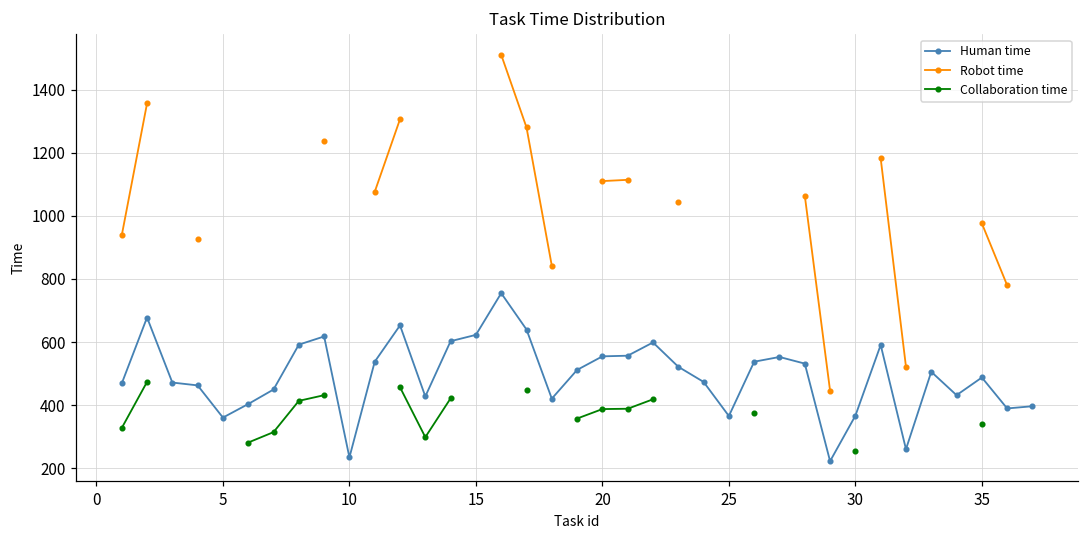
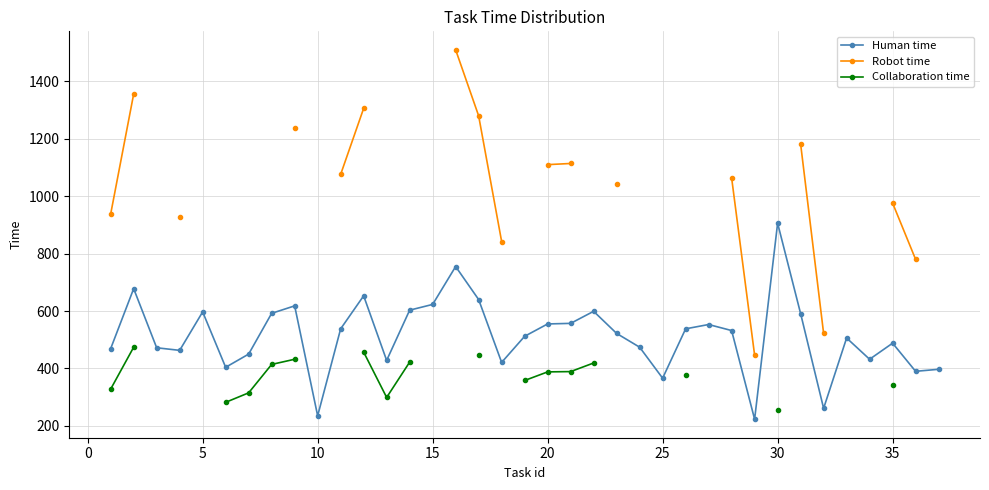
  {
    "Human time": {
-     "5": 360,
+     "5": 600,
      "10": 240,
      "15": 620,
      "20": 560,
      "25": 370,
-     "30": 370,
+     "30": 910,
      "35": 490
    },
    "Robot time": {
      "20": 1110,
      "35": 980
    },
    "Collaboration time": {
      "20": 390,
      "30": 260,
      "35": 340
    }
  }
